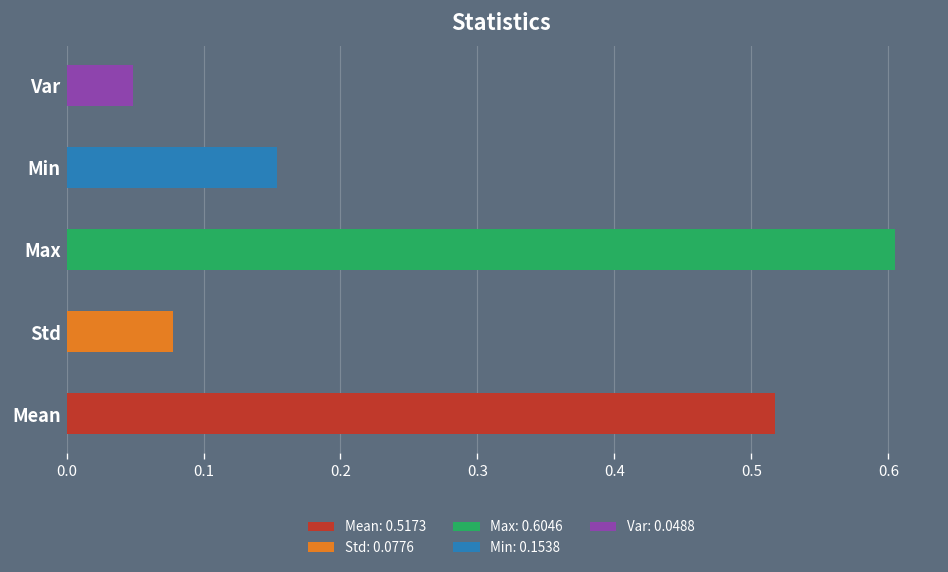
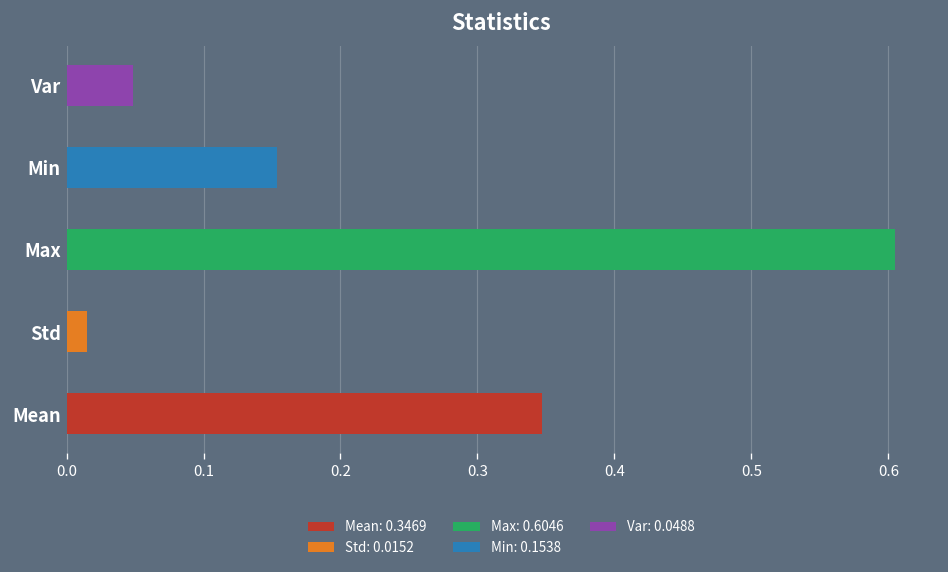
  {
-   "Std": 0.0776,
-   "Mean": 0.5173
+   "Std": 0.0152,
+   "Mean": 0.3469
  }
